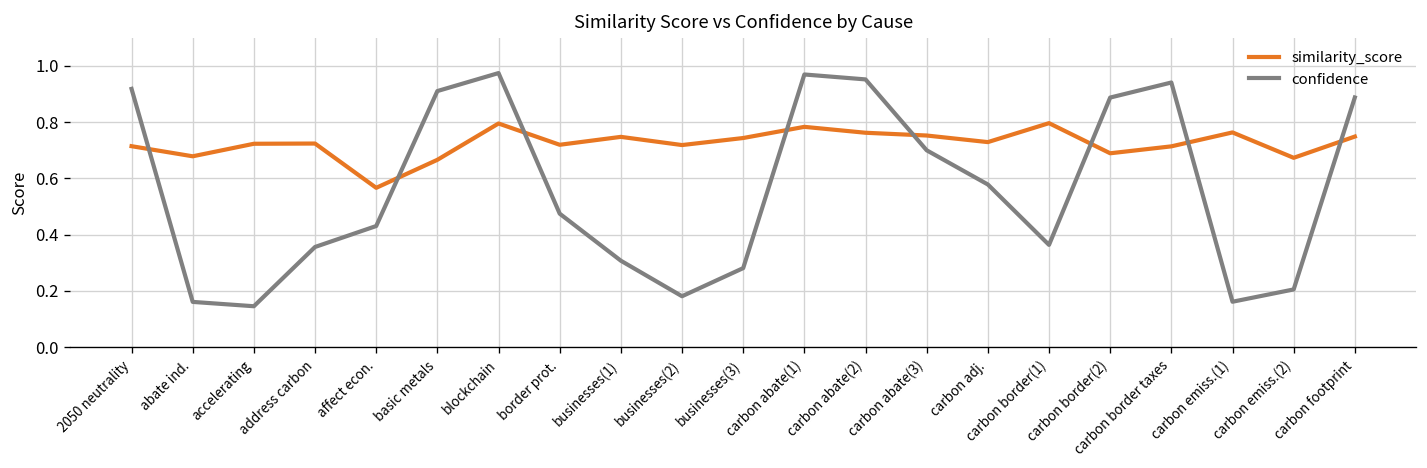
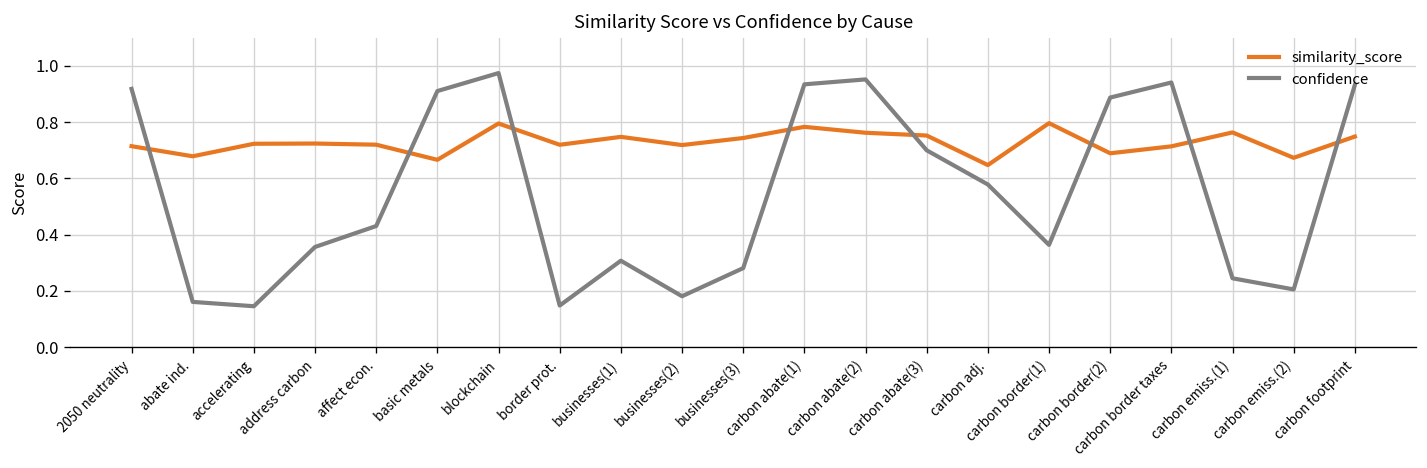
  {
    "similarity_score": {
      "2050 neutrality": 0.71,
      "abate ind.": 0.68,
      "accelerating": 0.72,
      "address carbon": 0.72,
-     "affect econ.": 0.57,
+     "affect econ.": 0.72,
      "basic metals": 0.67,
      "blockchain": 0.79,
      "border prot.": 0.72,
      "businesses(1)": 0.75,
      "businesses(2)": 0.72,
      "businesses(3)": 0.74,
      "carbon abate(1)": 0.78,
      "carbon abate(2)": 0.76,
      "carbon abate(3)": 0.75,
-     "carbon adj.": 0.73,
+     "carbon adj.": 0.65,
      "carbon border(1)": 0.80,
      "carbon border(2)": 0.69,
      "carbon border taxes": 0.71,
      "carbon emiss.(1)": 0.76,
      "carbon emiss.(2)": 0.67,
      "carbon footprint": 0.75
    },
    "confidence": {
      "2050 neutrality": 0.92,
      "abate ind.": 0.16,
      "accelerating": 0.15,
      "address carbon": 0.36,
      "affect econ.": 0.43,
      "basic metals": 0.91,
      "blockchain": 0.97,
-     "border prot.": 0.47,
+     "border prot.": 0.15,
      "businesses(1)": 0.31,
      "businesses(2)": 0.18,
      "businesses(3)": 0.28,
-     "carbon abate(1)": 0.97,
+     "carbon abate(1)": 0.93,
      "carbon abate(2)": 0.95,
      "carbon abate(3)": 0.70,
      "carbon adj.": 0.58,
      "carbon border(1)": 0.36,
      "carbon border(2)": 0.89,
      "carbon border taxes": 0.94,
-     "carbon emiss.(1)": 0.16,
+     "carbon emiss.(1)": 0.25,
      "carbon emiss.(2)": 0.21,
-     "carbon footprint": 0.89
+     "carbon footprint": 0.93
    }
  }
